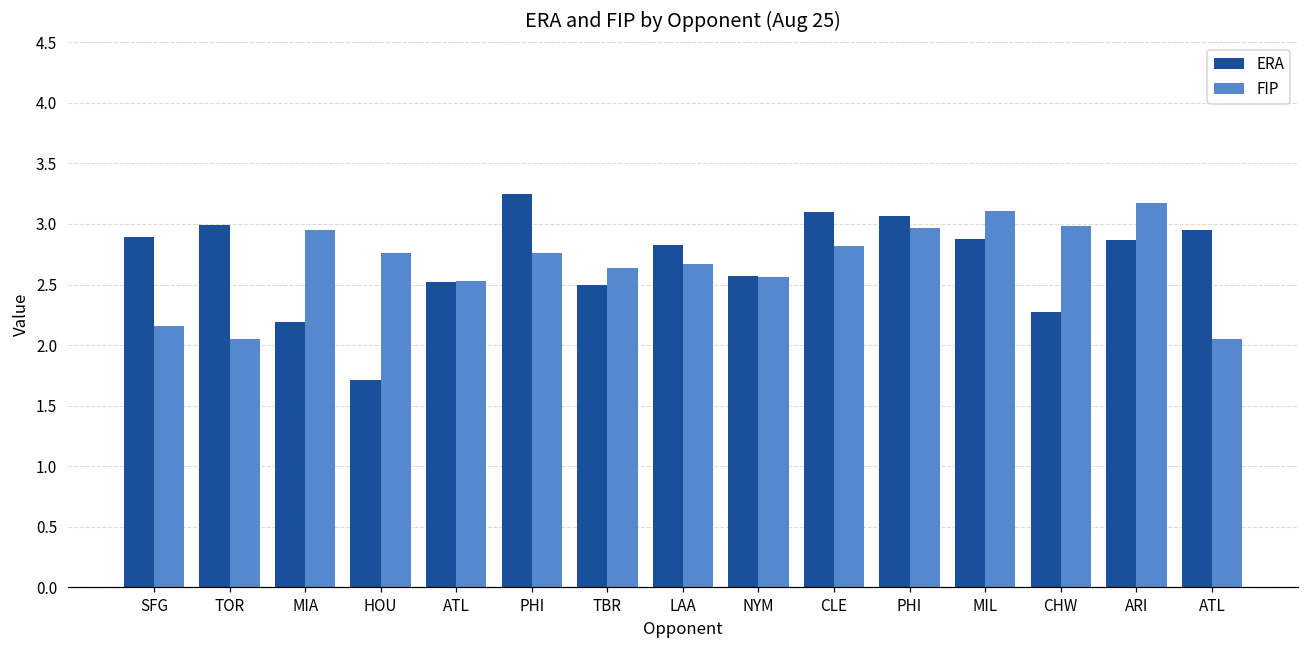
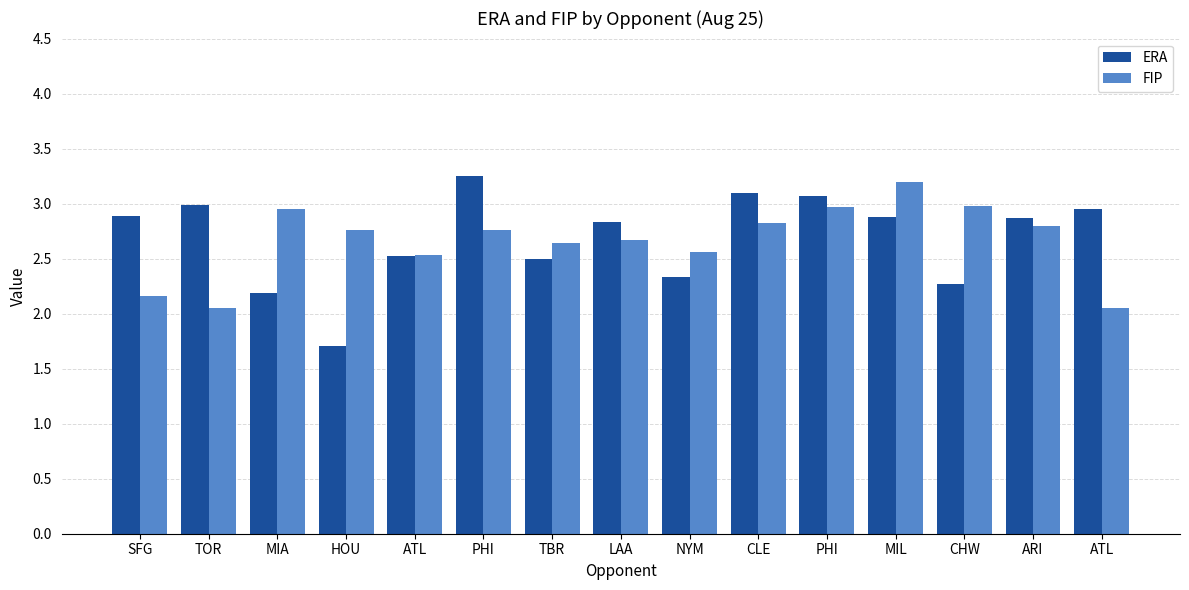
  {
    "ERA": {
      "SFG": 2.89,
      "TOR": 2.99,
      "MIA": 2.19,
      "HOU": 1.71,
      "TBR": 2.50,
      "LAA": 2.83,
-     "NYM": 2.57,
+     "NYM": 2.33,
      "CLE": 3.10,
      "MIL": 2.88,
      "CHW": 2.27,
      "ARI": 2.87
    },
    "FIP": {
      "SFG": 2.16,
      "TOR": 2.05,
      "MIA": 2.95,
      "HOU": 2.76,
      "TBR": 2.64,
      "LAA": 2.67,
      "NYM": 2.56,
      "CLE": 2.82,
-     "MIL": 3.11,
+     "MIL": 3.20,
      "CHW": 2.98,
-     "ARI": 3.17
+     "ARI": 2.80
    }
  }
